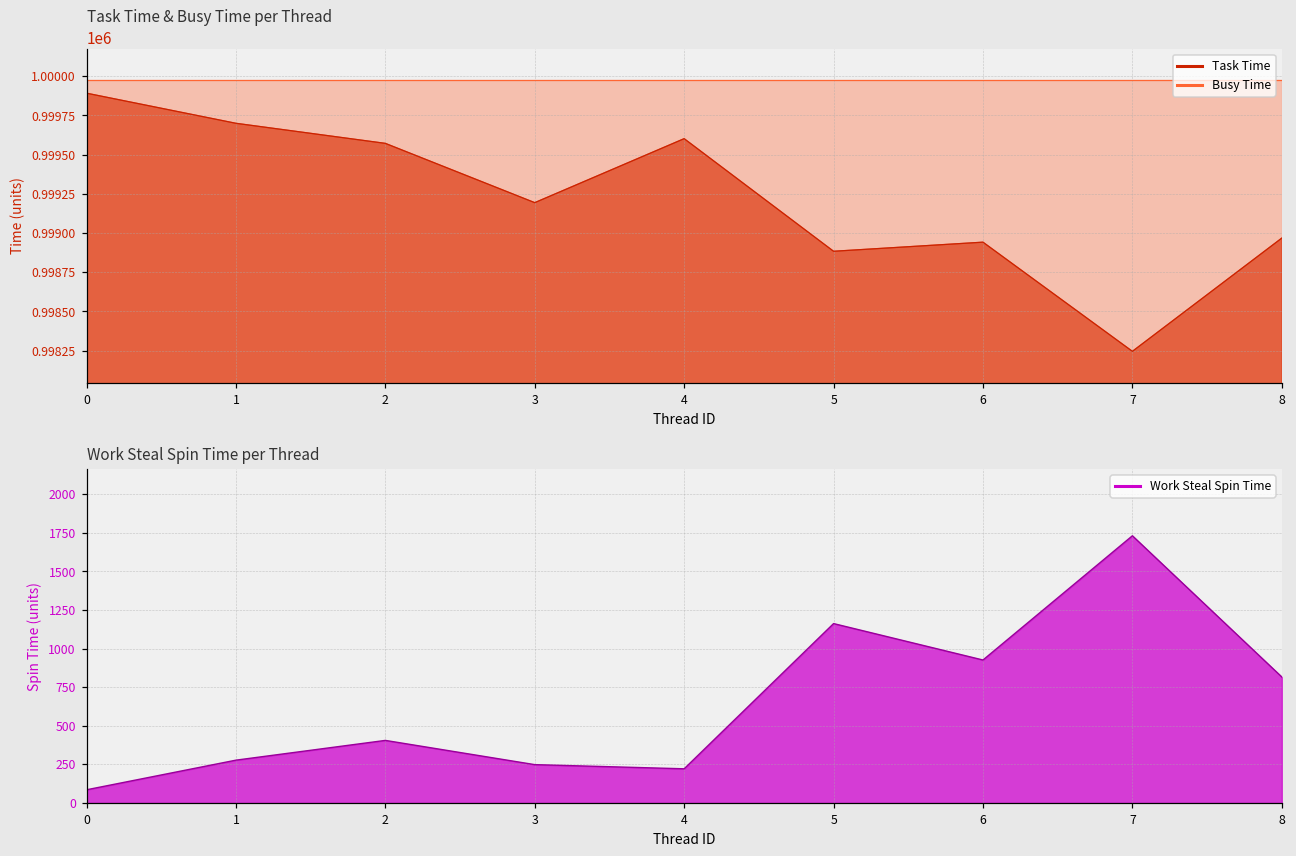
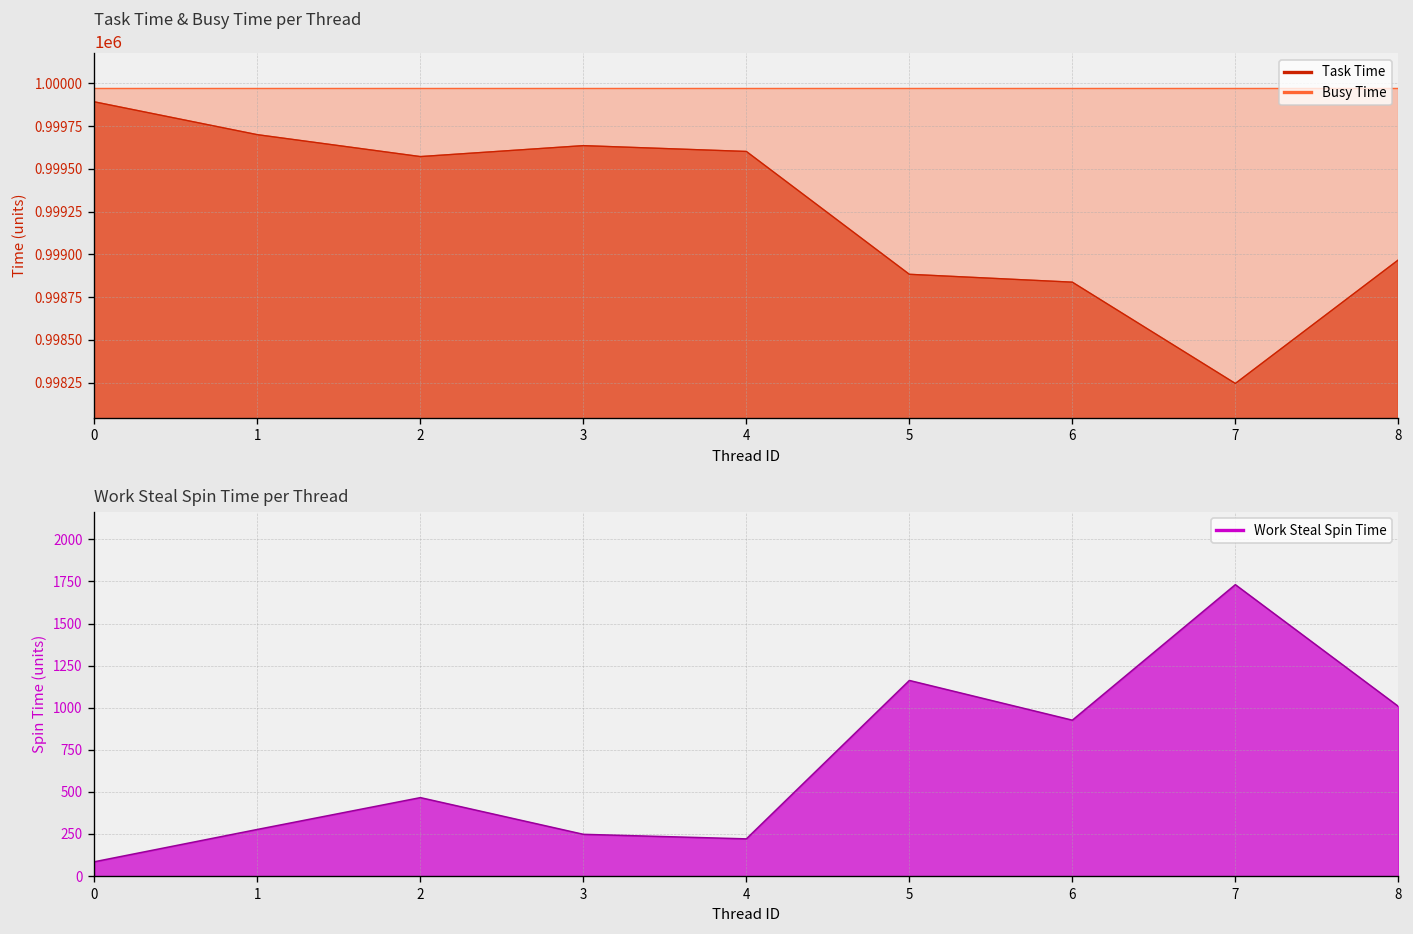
  {
    "Task Time & Busy Time per Thread": {
      "Task Time": {
        "0": 999890,
        "1": 999700,
        "2": 999570,
-       "3": 999190,
+       "3": 999640,
        "4": 999600,
        "5": 998880,
-       "6": 998940,
+       "6": 998840,
        "7": 998250,
        "8": 998970
      },
      "Busy Time": {
        "0": 999980,
        "1": 999980,
        "2": 999980,
        "3": 999980,
        "4": 999980,
        "5": 999980,
        "6": 999980,
        "7": 999980,
        "8": 999980
      }
    },
    "Work Steal Spin Time per Thread": {
      "0": 90,
      "1": 280,
-     "2": 410,
+     "2": 470,
      "3": 250,
      "4": 220,
      "5": 1160,
      "6": 930,
      "7": 1730,
-     "8": 820
+     "8": 1010
    }
  }
